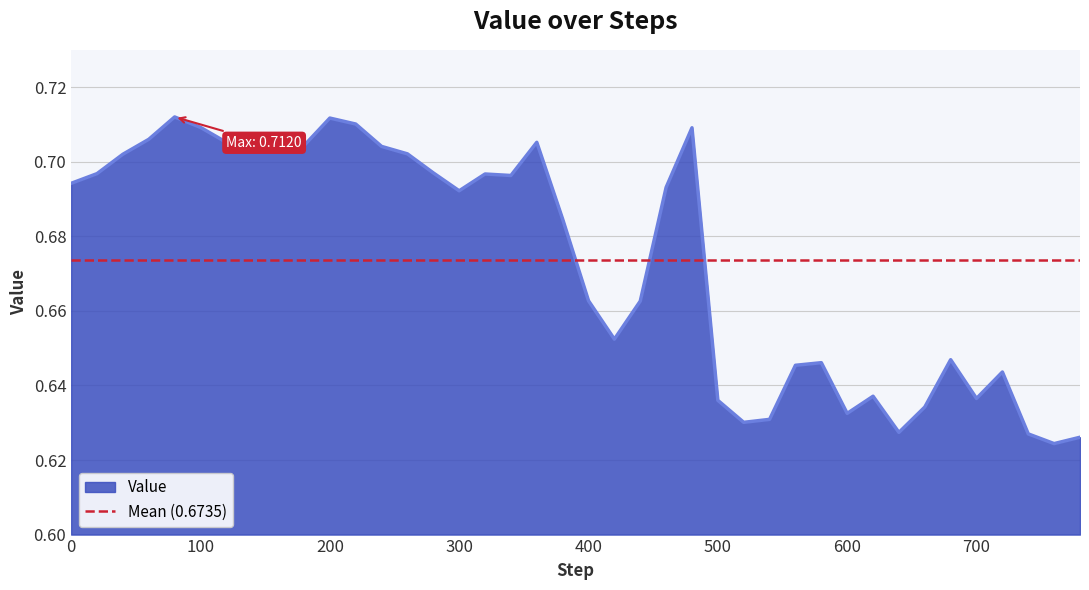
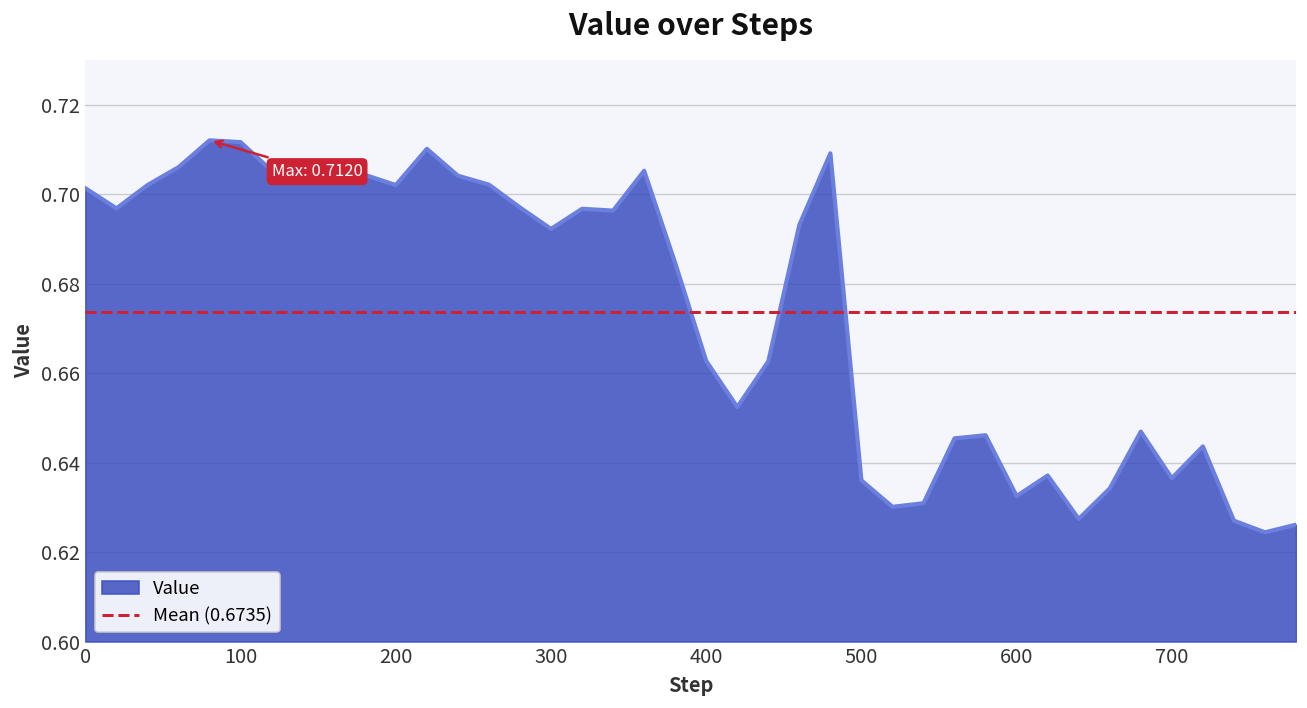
  {
-   "0": 0.694,
-   "100": 0.709,
-   "200": 0.712,
+   "0": 0.701,
+   "100": 0.712,
+   "200": 0.702,
    "300": 0.692,
    "400": 0.663,
    "500": 0.636,
    "600": 0.633,
    "700": 0.637
  }
